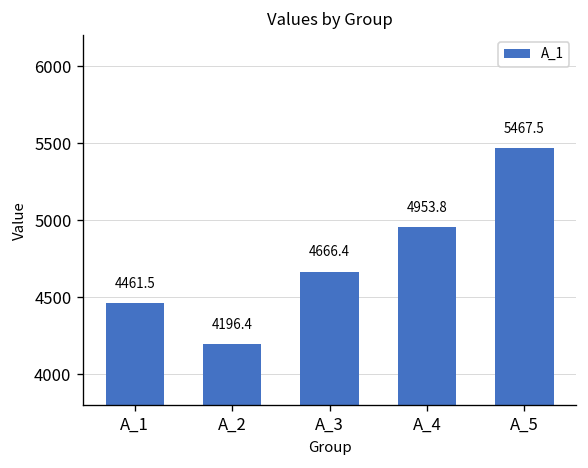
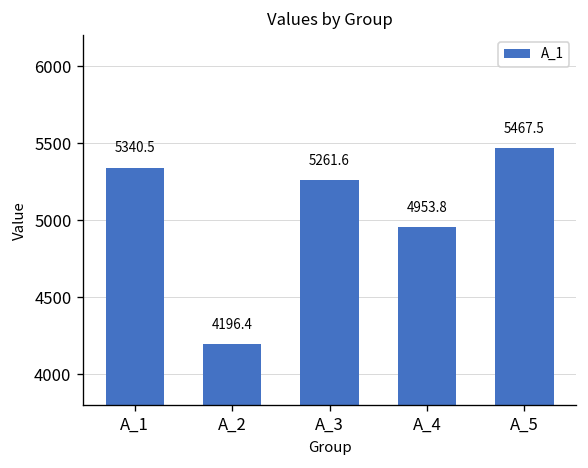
  {
-   "A_1": 4461.5,
+   "A_1": 5340.5,
    "A_2": 4196.4,
-   "A_3": 4666.4,
+   "A_3": 5261.6,
    "A_4": 4953.8,
    "A_5": 5467.5
  }
